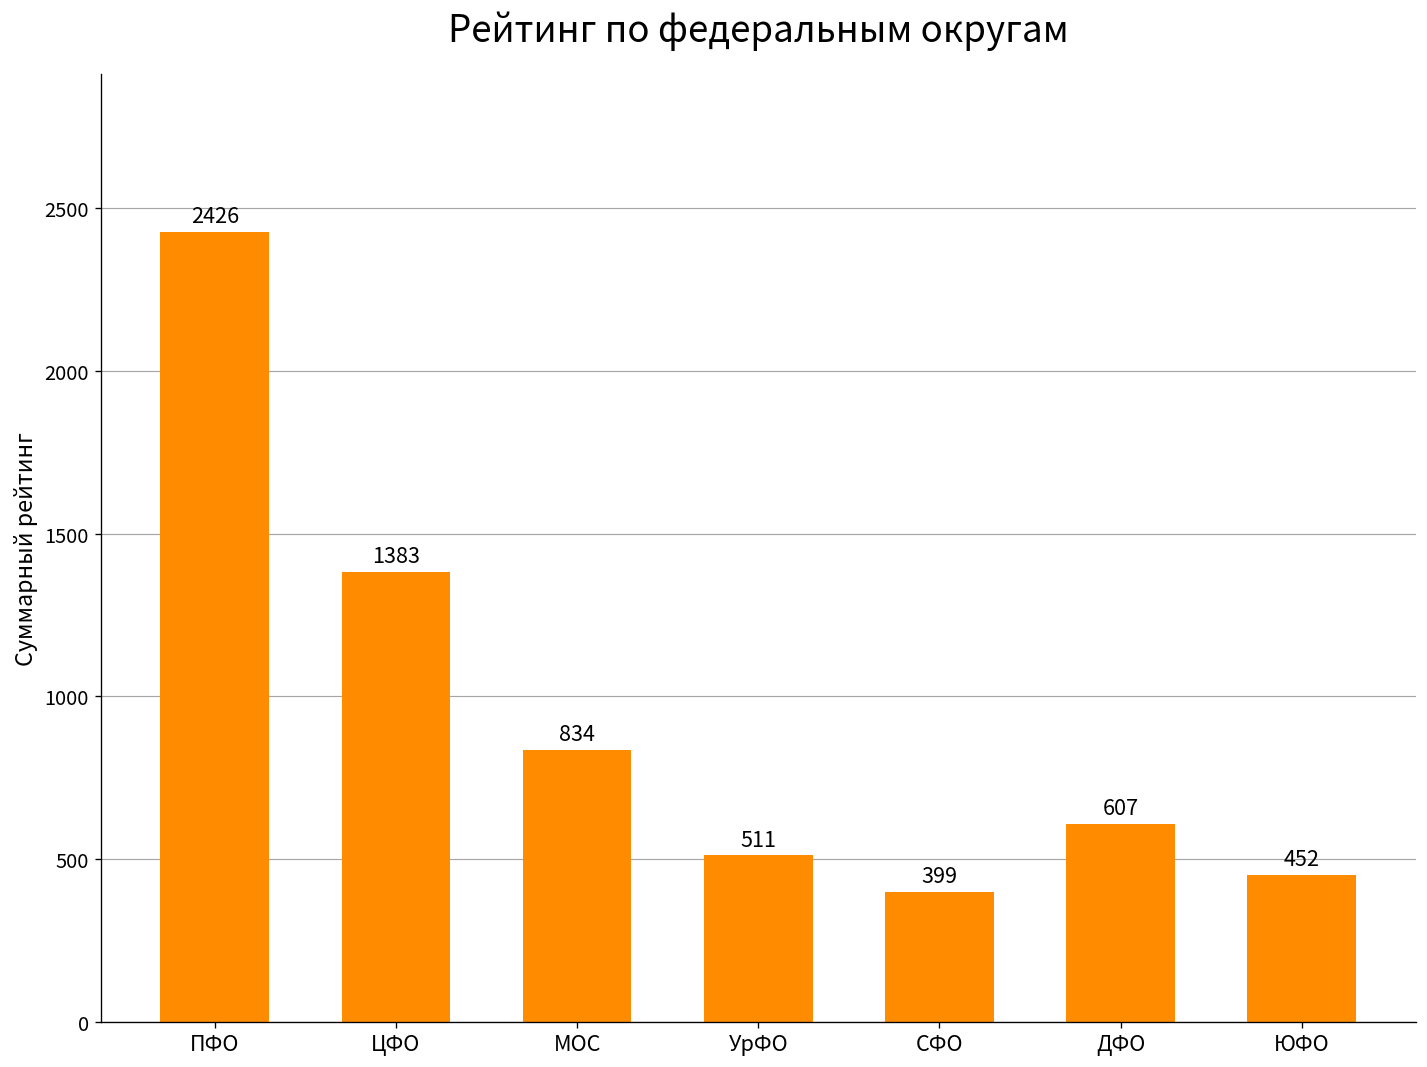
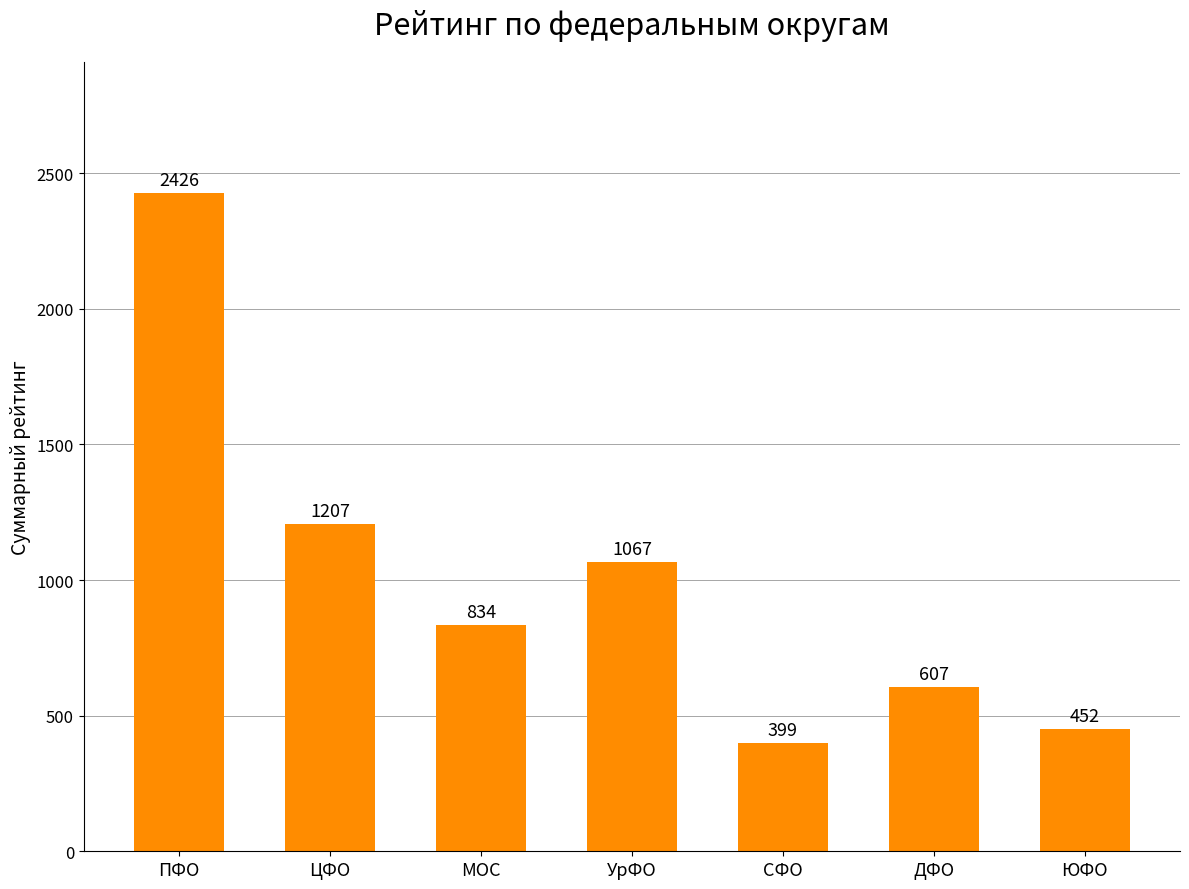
  {
    "ПФО": 2426,
-   "ЦФО": 1383,
+   "ЦФО": 1207,
    "МОС": 834,
-   "УрФО": 511,
+   "УрФО": 1067,
    "СФО": 399,
    "ДФО": 607,
    "ЮФО": 452
  }
